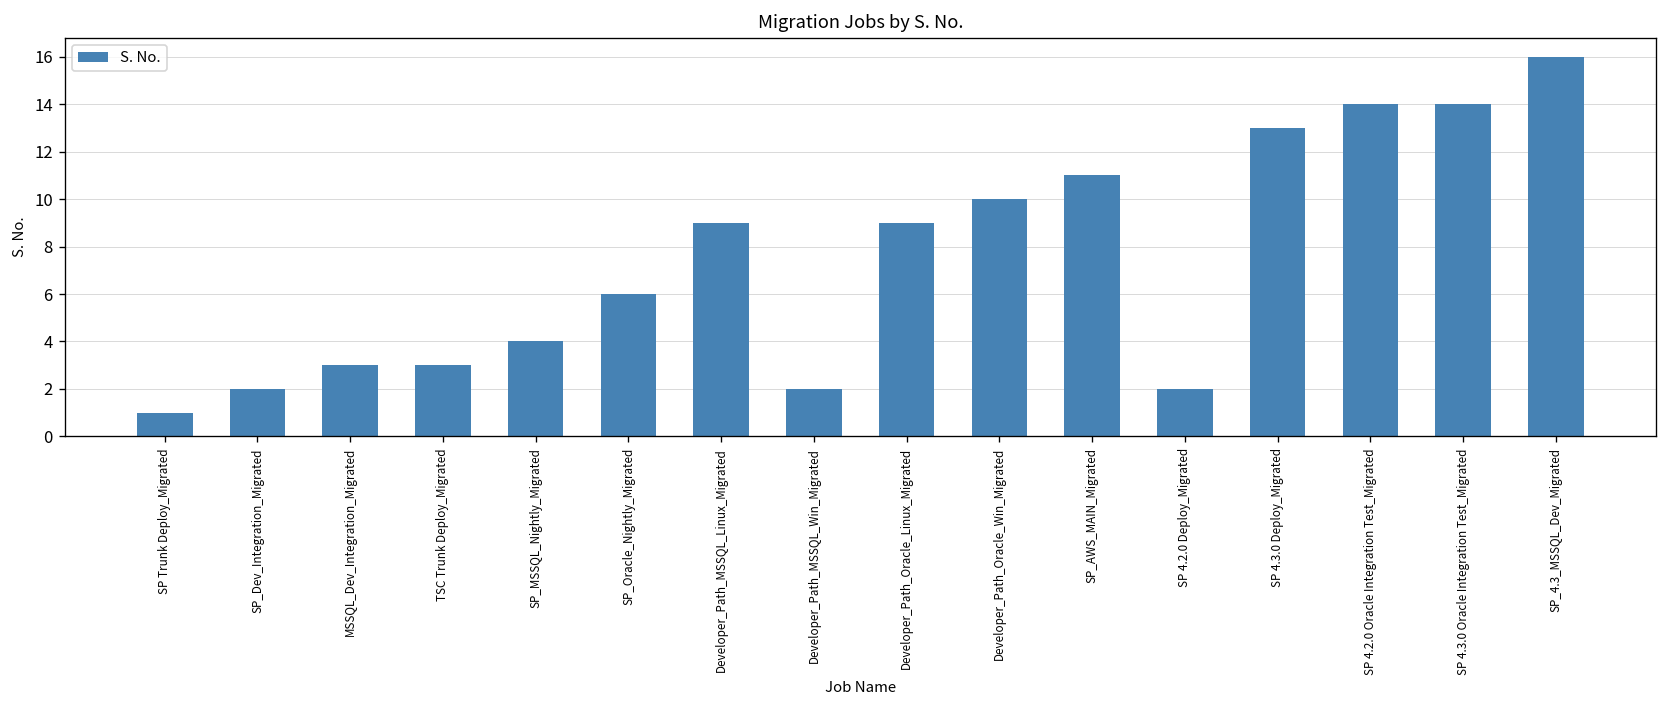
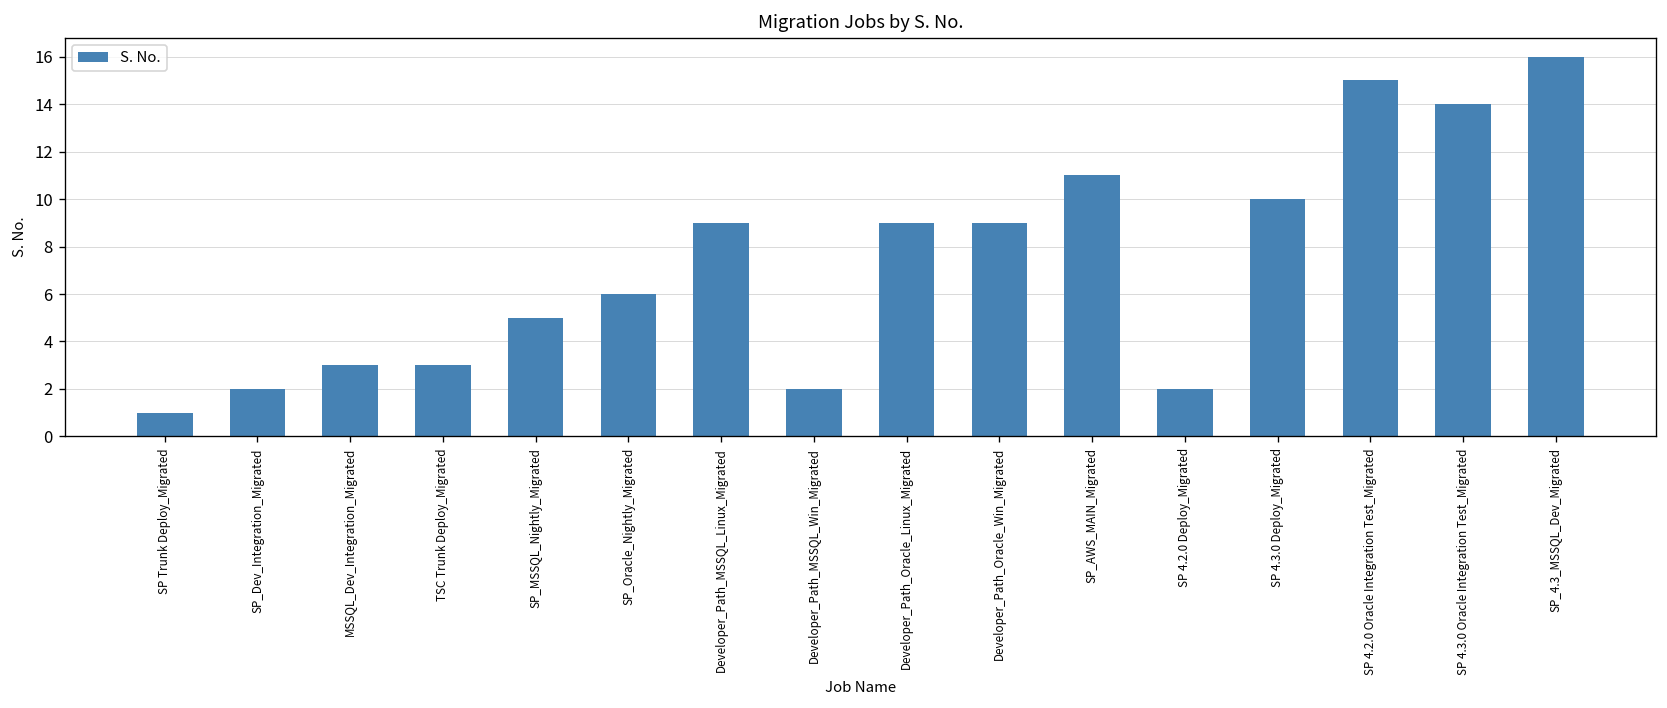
  {
    "SP Trunk Deploy_Migrated": 1,
    "SP_Dev_Integration_Migrated": 2,
    "MSSQL_Dev_Integration_Migrated": 3,
    "TSC Trunk Deploy_Migrated": 3,
-   "SP_MSSQL_Nightly_Migrated": 4,
+   "SP_MSSQL_Nightly_Migrated": 5,
    "SP_Oracle_Nightly_Migrated": 6,
    "Developer_Path_MSSQL_Linux_Migrated": 9,
    "Developer_Path_MSSQL_Win_Migrated": 2,
    "Developer_Path_Oracle_Linux_Migrated": 9,
-   "Developer_Path_Oracle_Win_Migrated": 10,
+   "Developer_Path_Oracle_Win_Migrated": 9,
    "SP_AWS_MAIN_Migrated": 11,
    "SP 4.2.0 Deploy_Migrated": 2,
-   "SP 4.3.0 Deploy_Migrated": 13,
-   "SP 4.2.0 Oracle Integration Test_Migrated": 14,
+   "SP 4.3.0 Deploy_Migrated": 10,
+   "SP 4.2.0 Oracle Integration Test_Migrated": 15,
    "SP 4.3.0 Oracle Integration Test_Migrated": 14,
    "SP_4.3_MSSQL_Dev_Migrated": 16
  }
